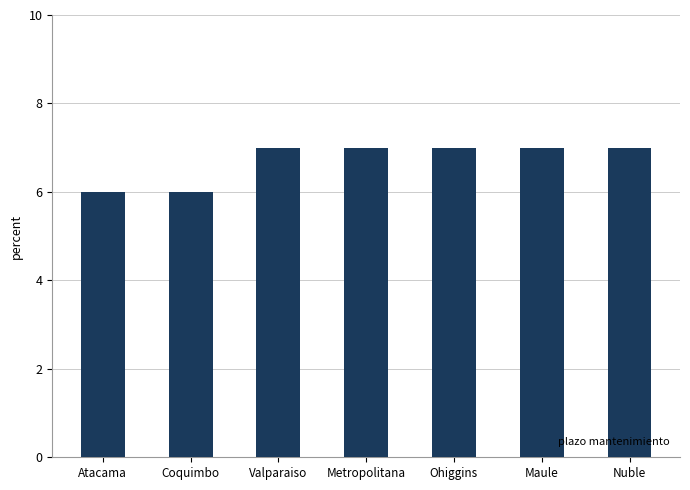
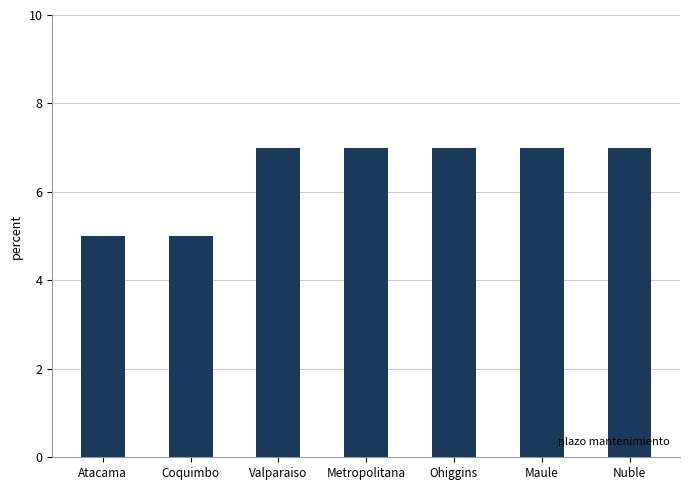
  {
-   "Atacama": 6,
-   "Coquimbo": 6,
+   "Atacama": 5,
+   "Coquimbo": 5,
    "Valparaiso": 7,
    "Metropolitana": 7,
    "Ohiggins": 7,
    "Maule": 7,
    "Nuble": 7
  }
